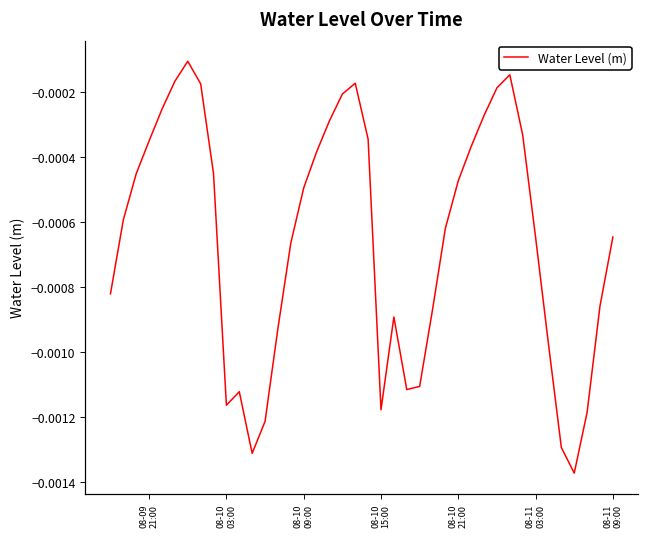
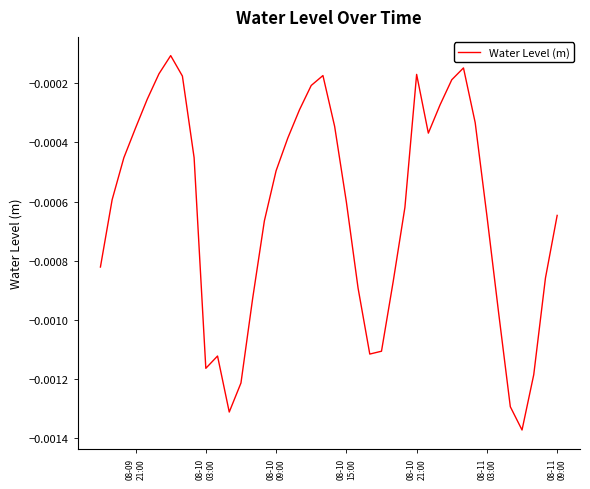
  {
    "08-09 21:00": -0.00035,
    "08-10 03:00": -0.00116,
    "08-10 09:00": -0.00050,
-   "08-10 15:00": -0.00118,
-   "08-10 21:00": -0.00047,
+   "08-10 15:00": -0.00060,
+   "08-10 21:00": -0.00017,
    "08-11 03:00": -0.00065,
    "08-11 09:00": -0.00065
  }
